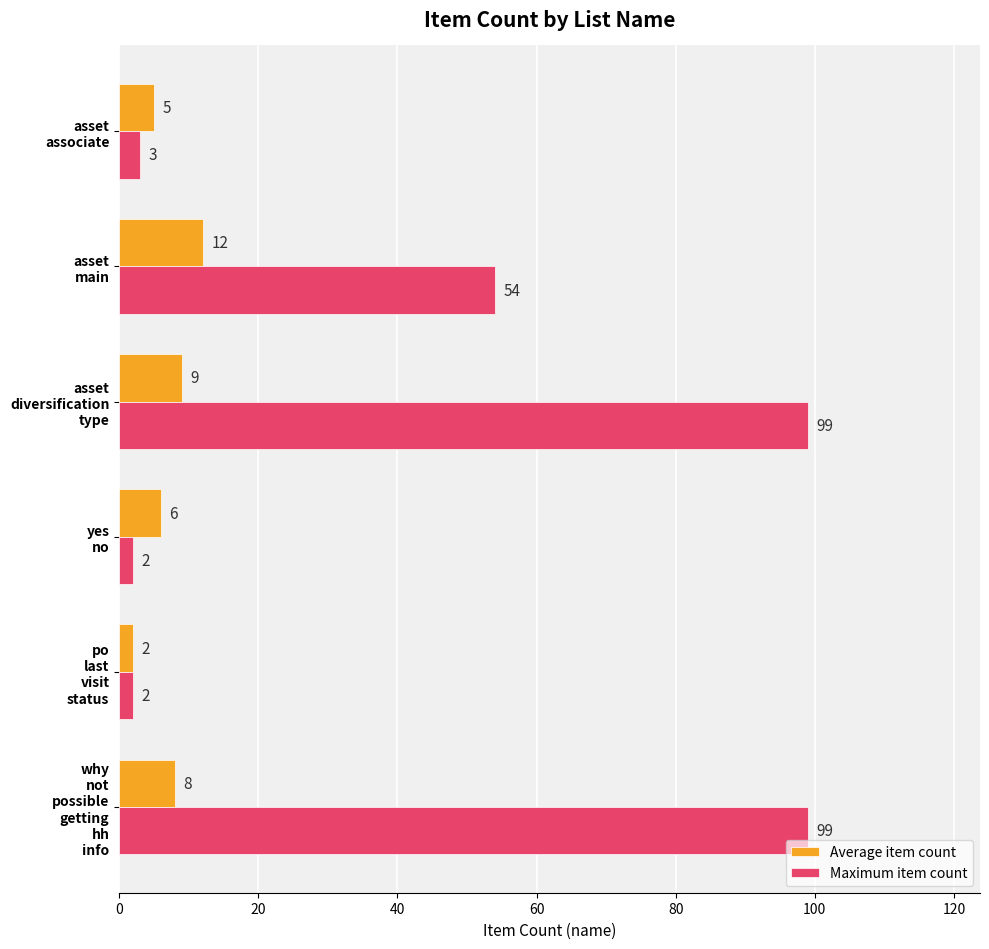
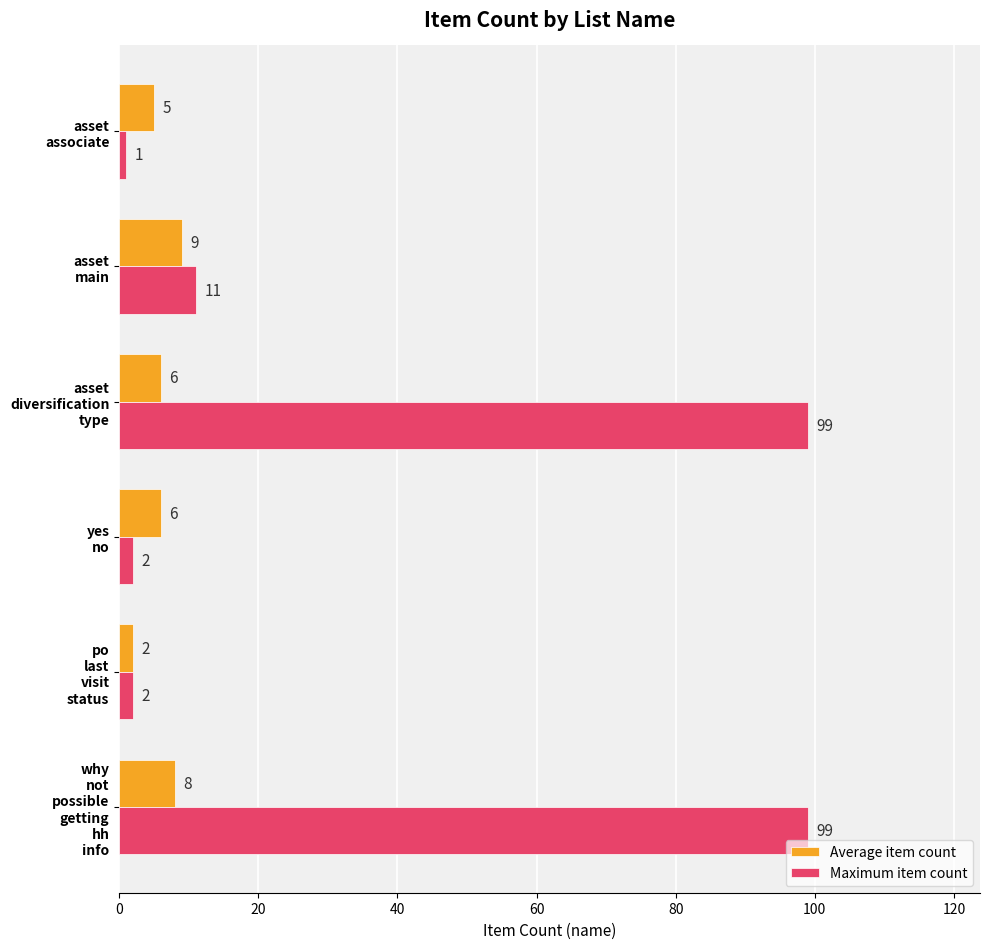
  {
    "Average item count": {
      "asset associate": 5,
-     "asset main": 12,
-     "asset diversification type": 9,
+     "asset main": 9,
+     "asset diversification type": 6,
      "yes no": 6,
      "po last visit status": 2,
      "why not possible getting hh info": 8
    },
    "Maximum item count": {
-     "asset associate": 3,
-     "asset main": 54,
+     "asset associate": 1,
+     "asset main": 11,
      "asset diversification type": 99,
      "yes no": 2,
      "po last visit status": 2,
      "why not possible getting hh info": 99
    }
  }
